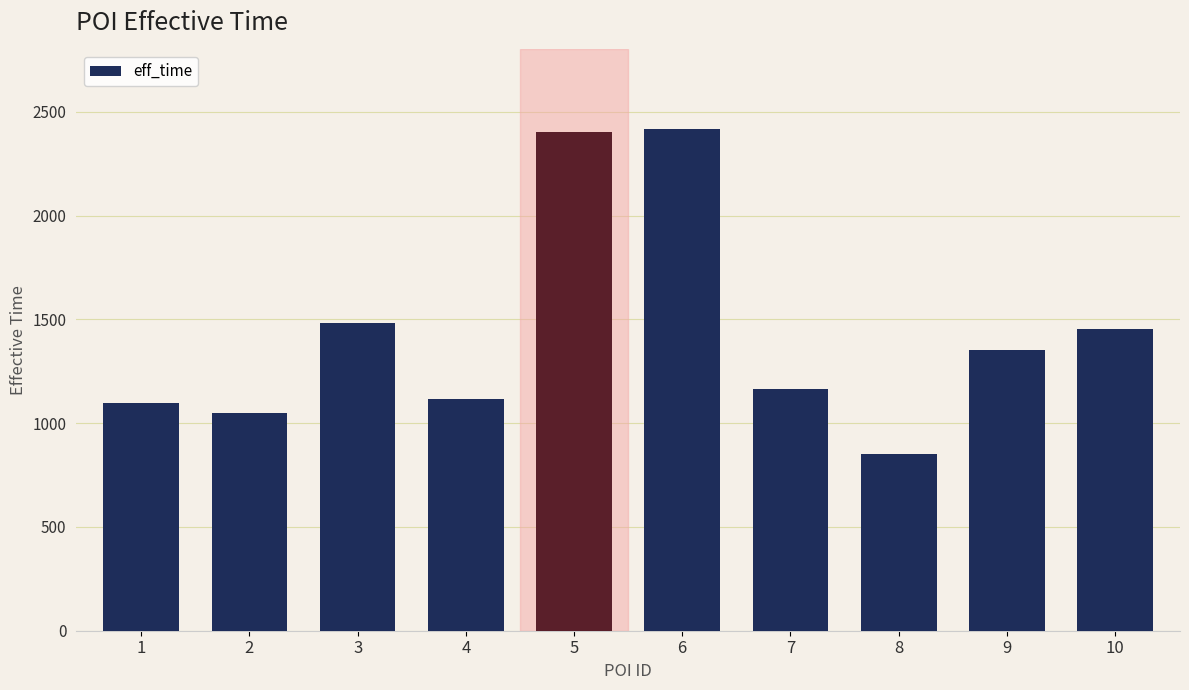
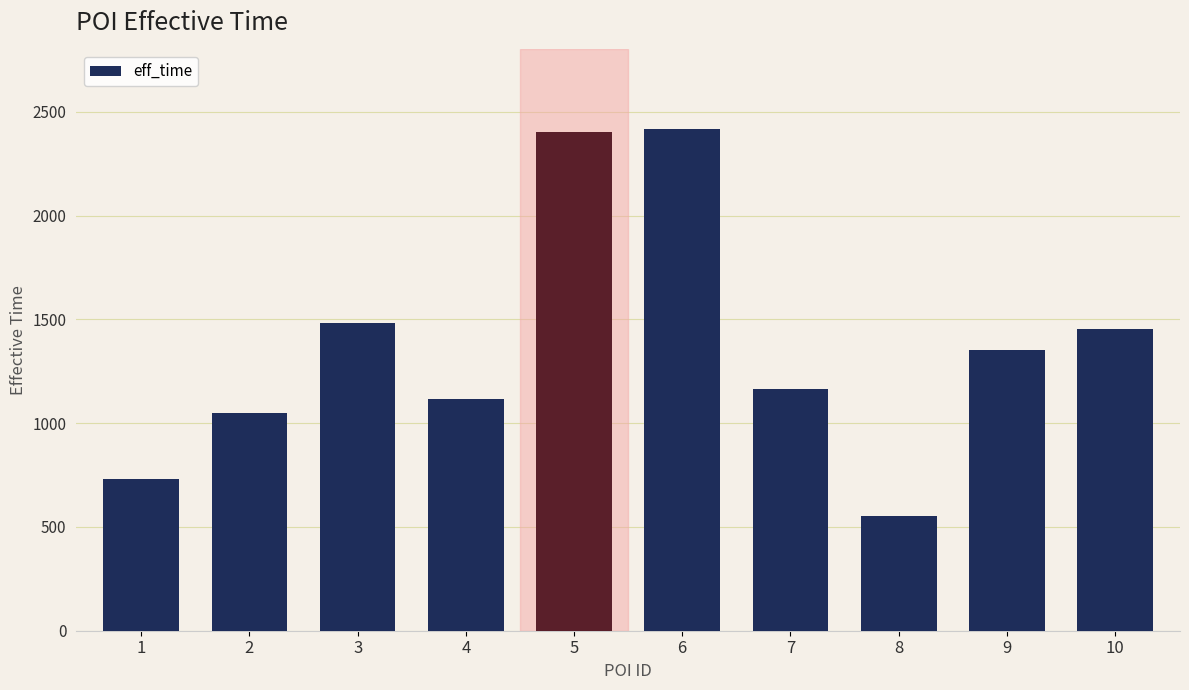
  {
    "eff_time": {
-     "1": 1100,
+     "1": 730,
      "2": 1050,
      "3": 1480,
      "4": 1120,
      "5": 2400,
      "6": 2420,
      "7": 1160,
-     "8": 850,
+     "8": 560,
      "9": 1350,
      "10": 1450
    }
  }
